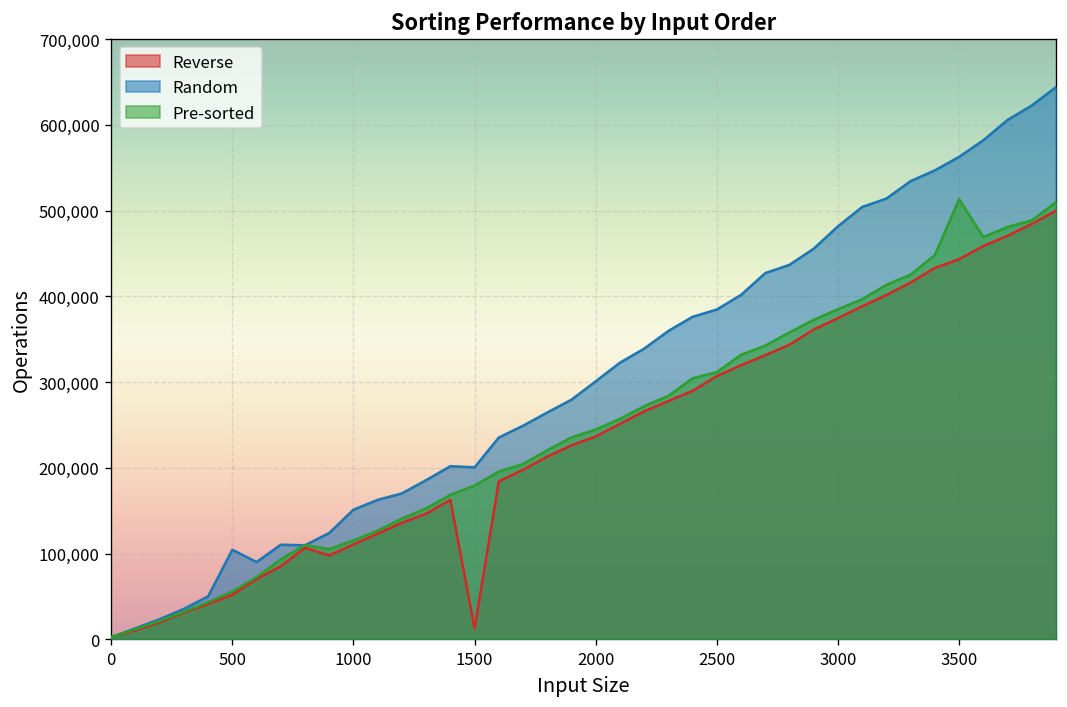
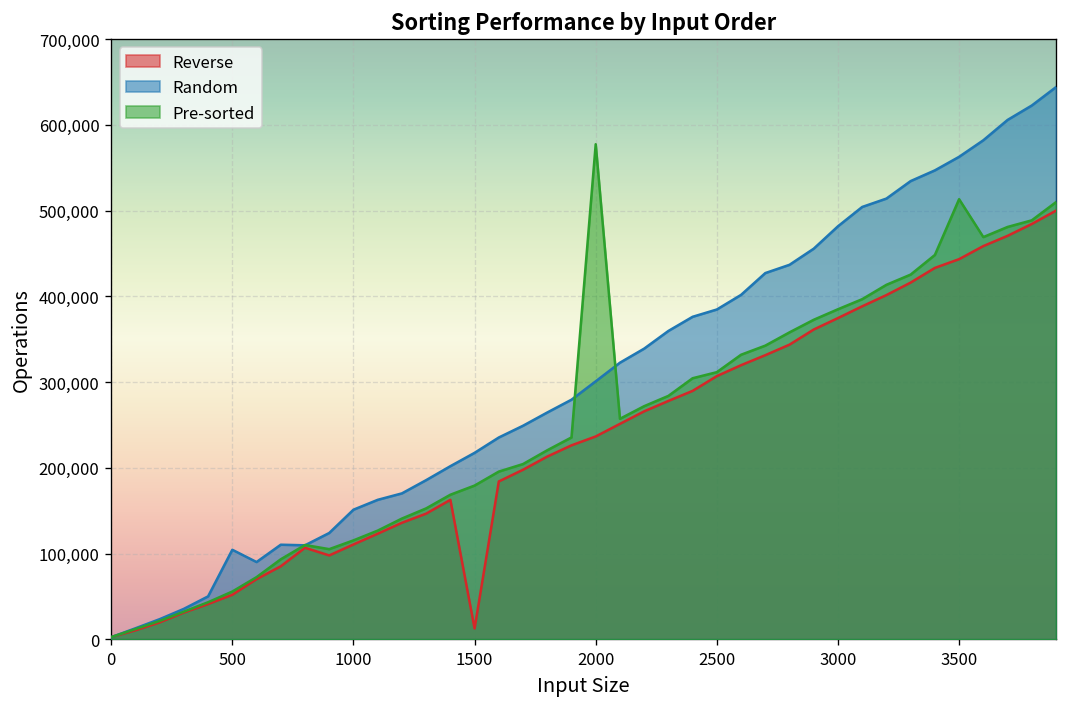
  {
    "Reverse": {
      "500": "50,000",
      "1000": "110,000",
      "1500": "10,000",
      "2000": "240,000",
      "2500": "310,000",
      "3000": "370,000",
      "3500": "440,000"
    },
    "Random": {
      "500": "100,000",
      "1000": "150,000",
-     "1500": "200,000",
+     "1500": "220,000",
      "2000": "300,000",
      "2500": "380,000",
      "3000": "480,000",
      "3500": "560,000"
    },
    "Pre-sorted": {
      "500": "60,000",
      "1000": "120,000",
      "1500": "180,000",
-     "2000": "240,000",
+     "2000": "580,000",
      "2500": "310,000",
      "3000": "380,000",
      "3500": "510,000"
    }
  }
